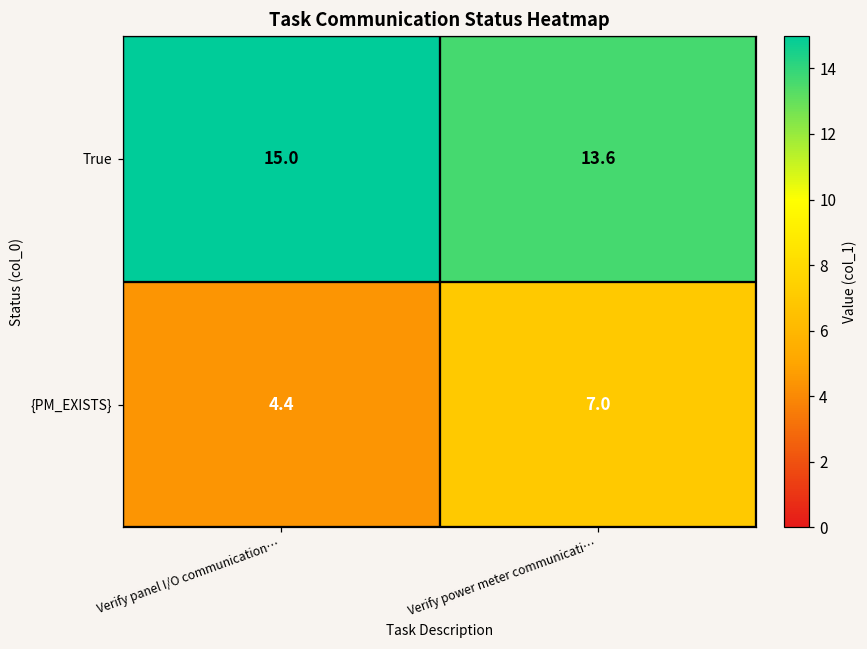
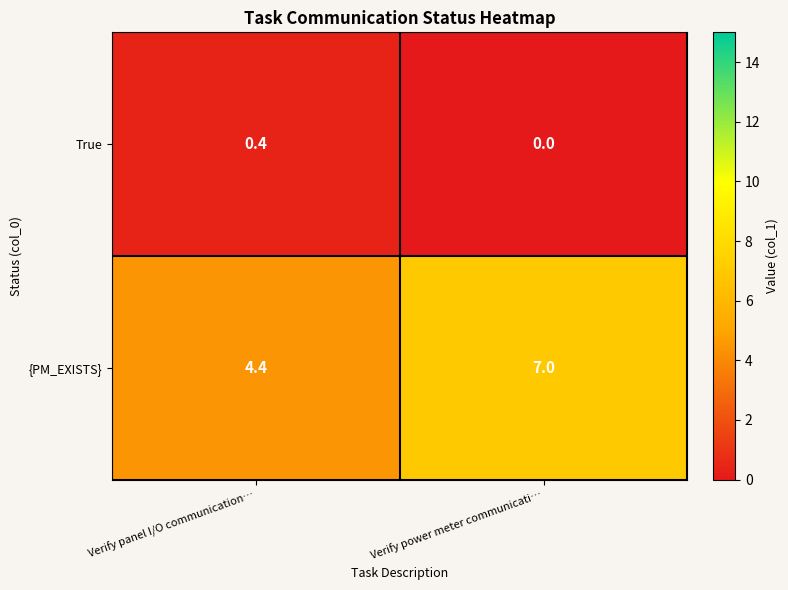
  {
    "True": {
-     "Verify panel I/O communication…": 15.0,
-     "Verify power meter communicati…": 13.6
+     "Verify panel I/O communication…": 0.4,
+     "Verify power meter communicati…": 0.0
    },
    "{PM_EXISTS}": {
      "Verify panel I/O communication…": 4.4,
      "Verify power meter communicati…": 7.0
    }
  }
